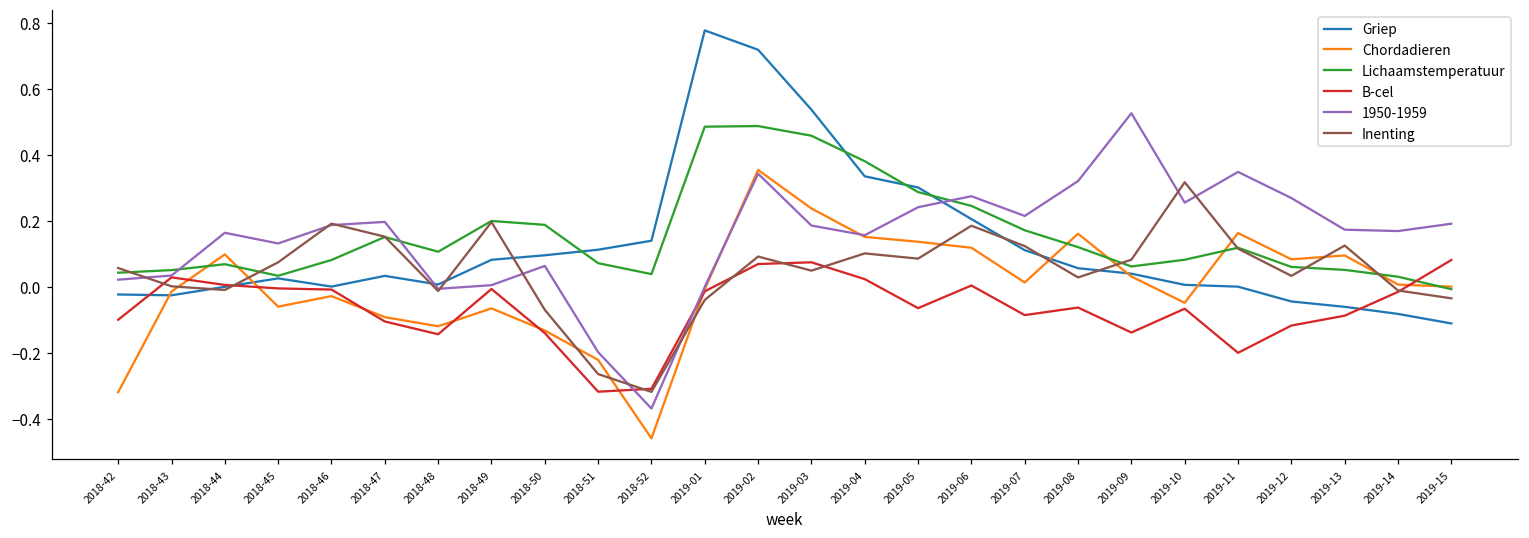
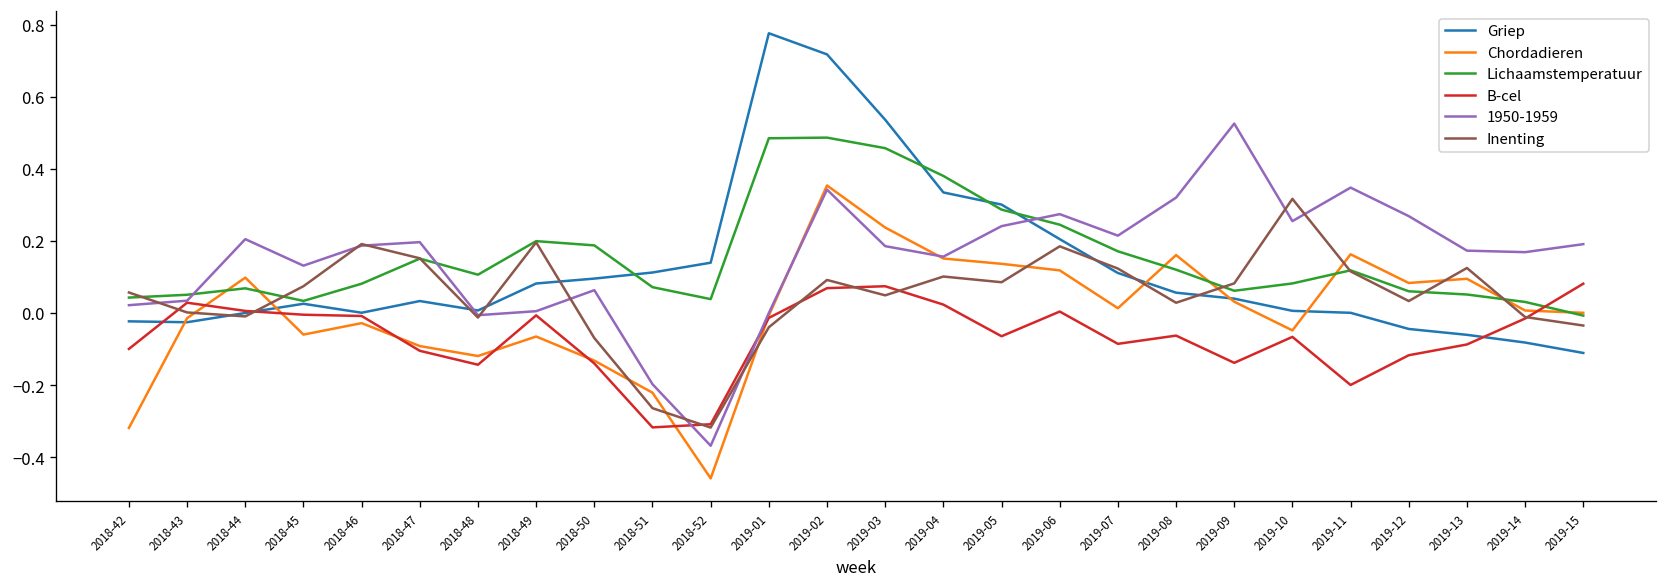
  {
    "Griep": {
      "2018-42": -0.02,
      "2018-43": -0.03,
      "2018-46": 0.00,
      "2018-47": 0.03,
      "2018-48": 0.01,
      "2018-49": 0.08,
      "2018-50": 0.10,
      "2018-51": 0.11,
      "2018-52": 0.14,
      "2019-01": 0.78,
      "2019-02": 0.72,
      "2019-03": 0.54,
      "2019-04": 0.33,
      "2019-05": 0.30,
      "2019-06": 0.21,
      "2019-07": 0.11,
      "2019-08": 0.06,
      "2019-09": 0.04,
      "2019-10": 0.01,
      "2019-11": 0.00,
      "2019-12": -0.04,
      "2019-13": -0.06,
      "2019-14": -0.08,
      "2019-15": -0.11
    },
    "Chordadieren": {
      "2018-42": -0.32,
      "2018-43": -0.01,
      "2018-44": 0.10,
      "2018-45": -0.06,
      "2018-46": -0.03,
      "2018-47": -0.09,
      "2018-48": -0.12,
      "2018-49": -0.07,
      "2018-51": -0.22,
      "2018-52": -0.46,
      "2019-02": 0.35,
      "2019-03": 0.24,
      "2019-05": 0.14,
      "2019-06": 0.12,
      "2019-07": 0.01,
      "2019-08": 0.16,
      "2019-09": 0.03,
      "2019-10": -0.05,
      "2019-11": 0.16,
      "2019-12": 0.08,
      "2019-13": 0.09,
      "2019-14": 0.01
    },
    "Lichaamstemperatuur": {
      "2018-42": 0.04,
      "2018-43": 0.05,
      "2018-44": 0.07,
      "2018-46": 0.08,
      "2018-48": 0.11,
      "2018-50": 0.19,
      "2018-51": 0.07,
      "2018-52": 0.04,
      "2019-01": 0.49,
      "2019-02": 0.49,
      "2019-03": 0.46,
      "2019-04": 0.38,
      "2019-05": 0.29,
      "2019-06": 0.25,
      "2019-07": 0.17,
      "2019-08": 0.12,
      "2019-09": 0.06,
      "2019-10": 0.08,
      "2019-12": 0.06,
      "2019-13": 0.05,
      "2019-14": 0.03
    },
    "B-cel": {
      "2018-42": -0.10,
      "2018-45": 0.00,
      "2018-46": -0.01,
      "2018-47": -0.11,
      "2018-48": -0.14,
      "2018-49": -0.01,
      "2018-51": -0.32,
      "2018-52": -0.31,
      "2019-02": 0.07,
      "2019-03": 0.07,
      "2019-04": 0.02,
      "2019-05": -0.06,
      "2019-06": 0.00,
      "2019-07": -0.09,
      "2019-08": -0.06,
      "2019-09": -0.14,
      "2019-10": -0.07,
      "2019-11": -0.20,
      "2019-12": -0.12,
      "2019-13": -0.09,
      "2019-15": 0.08
    },
    "1950-1959": {
      "2018-42": 0.02,
-     "2018-44": 0.16,
+     "2018-44": 0.20,
      "2018-45": 0.13,
      "2018-47": 0.20,
      "2018-49": 0.00,
      "2018-50": 0.06,
      "2018-51": -0.20,
      "2018-52": -0.37,
      "2019-02": 0.34,
      "2019-03": 0.19,
      "2019-05": 0.24,
      "2019-06": 0.27,
      "2019-07": 0.21,
      "2019-08": 0.32,
      "2019-09": 0.53,
      "2019-10": 0.25,
      "2019-11": 0.35,
      "2019-12": 0.27,
      "2019-13": 0.17,
      "2019-14": 0.17,
      "2019-15": 0.19
    },
    "Inenting": {
      "2018-42": 0.06,
      "2018-43": 0.00,
      "2018-44": -0.01,
      "2018-45": 0.07,
      "2018-50": -0.07,
      "2018-51": -0.26,
      "2018-52": -0.32,
      "2019-01": -0.04,
      "2019-02": 0.09,
      "2019-03": 0.05,
      "2019-04": 0.10,
      "2019-05": 0.09,
      "2019-06": 0.19,
      "2019-07": 0.12,
      "2019-08": 0.03,
      "2019-09": 0.08,
      "2019-10": 0.32,
      "2019-12": 0.03,
      "2019-13": 0.12,
      "2019-15": -0.03
    }
  }
